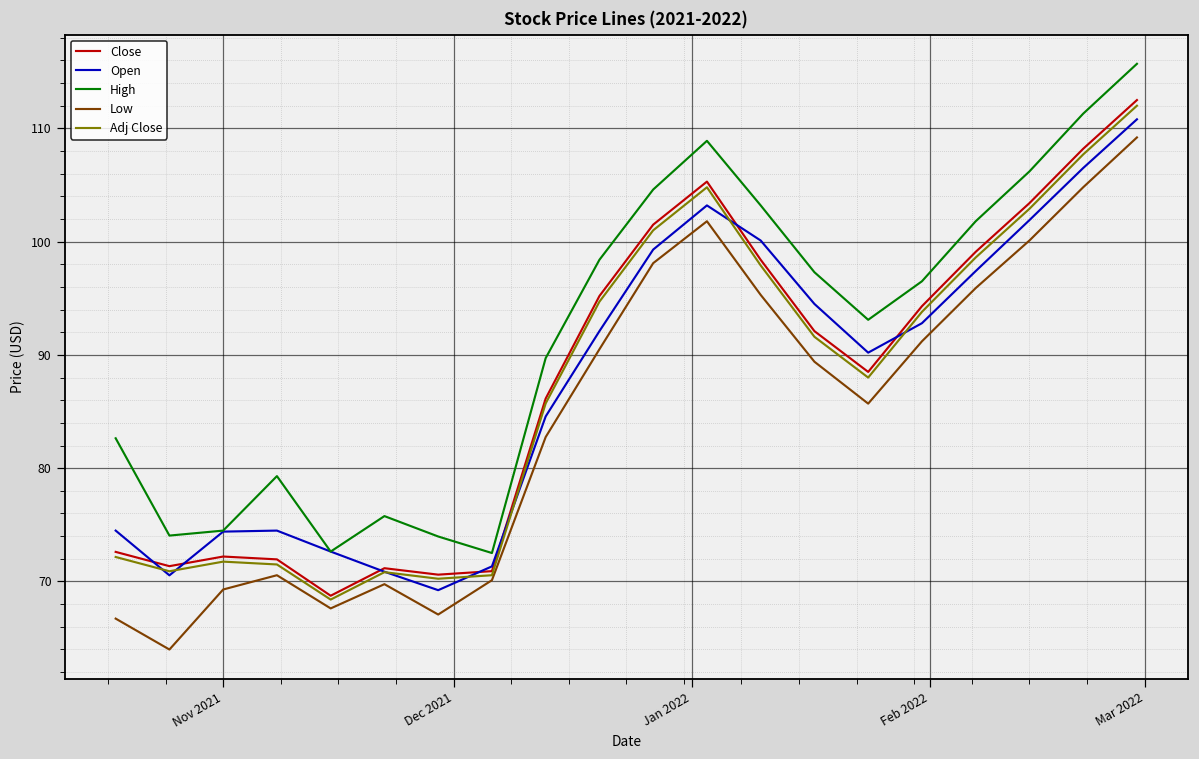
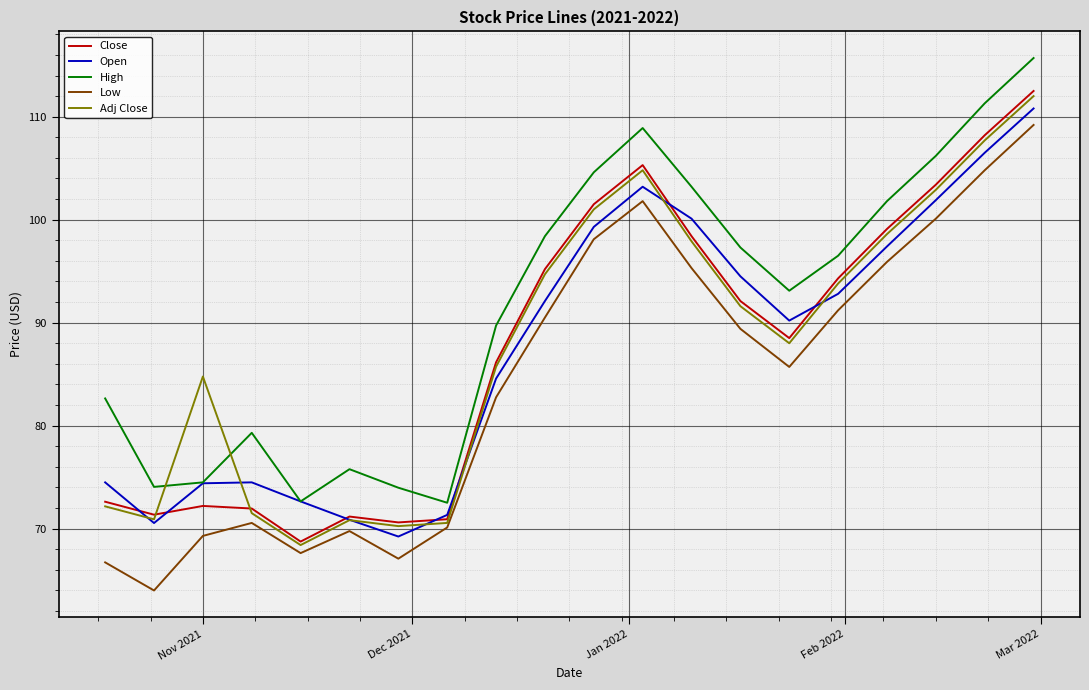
  {
    "Close": {
      "Nov 2021": 72.2
    },
    "Low": {
      "Nov 2021": 69.3
    },
    "Adj Close": {
-     "Nov 2021": 71.8
+     "Nov 2021": 84.8
    }
  }
